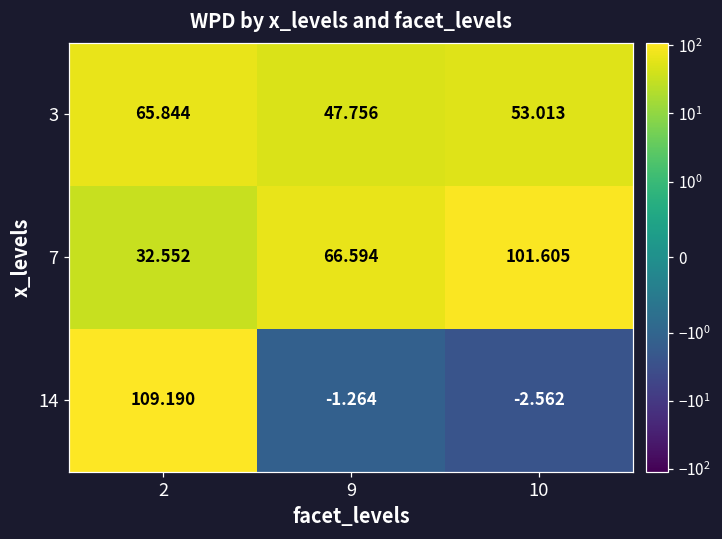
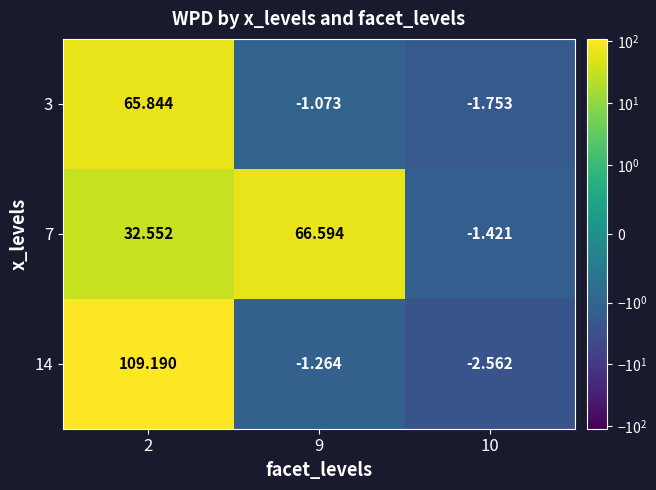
  {
    "3": {
      "2": 65.844,
-     "9": 47.756,
-     "10": 53.013
+     "9": -1.073,
+     "10": -1.753
    },
    "7": {
      "2": 32.552,
      "9": 66.594,
-     "10": 101.605
+     "10": -1.421
    },
    "14": {
      "2": 109.190,
      "9": -1.264,
      "10": -2.562
    }
  }
